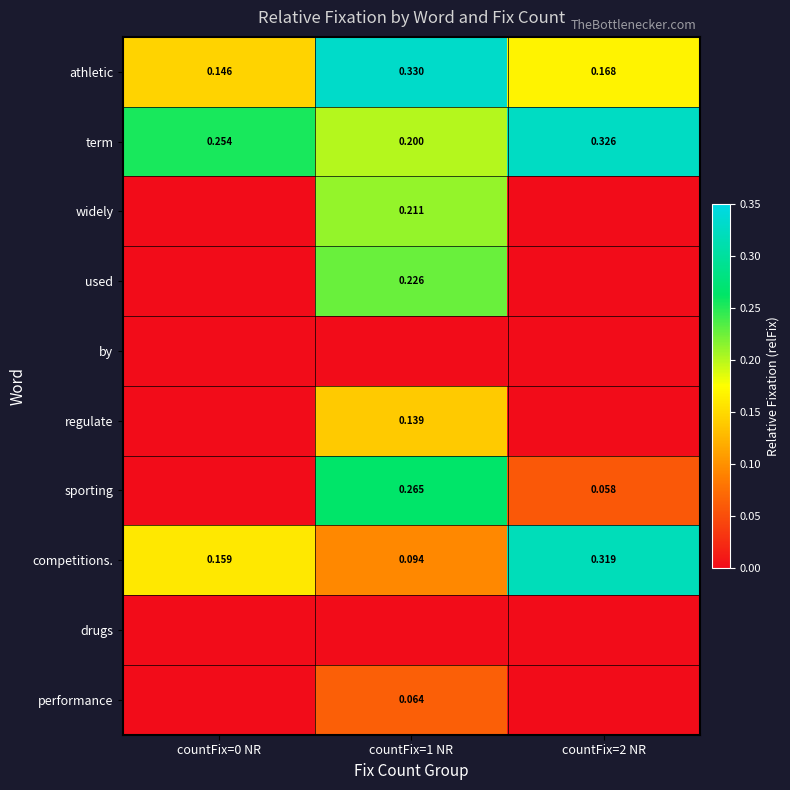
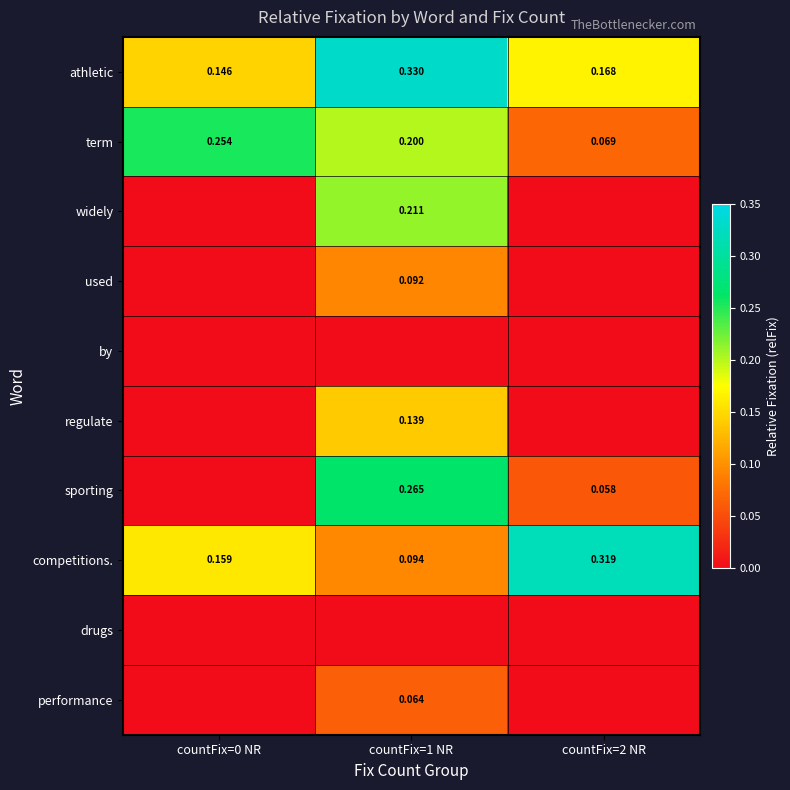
  {
    "athletic": {
      "countFix=0 NR": 0.146,
      "countFix=1 NR": 0.330,
      "countFix=2 NR": 0.168
    },
    "term": {
      "countFix=0 NR": 0.254,
      "countFix=1 NR": 0.200,
-     "countFix=2 NR": 0.326
+     "countFix=2 NR": 0.069
    },
    "widely": {
      "countFix=1 NR": 0.211
    },
    "used": {
-     "countFix=1 NR": 0.226
+     "countFix=1 NR": 0.092
    },
    "regulate": {
      "countFix=1 NR": 0.139
    },
    "sporting": {
      "countFix=1 NR": 0.265,
      "countFix=2 NR": 0.058
    },
    "competitions.": {
      "countFix=0 NR": 0.159,
      "countFix=1 NR": 0.094,
      "countFix=2 NR": 0.319
    },
    "performance": {
      "countFix=1 NR": 0.064
    }
  }
